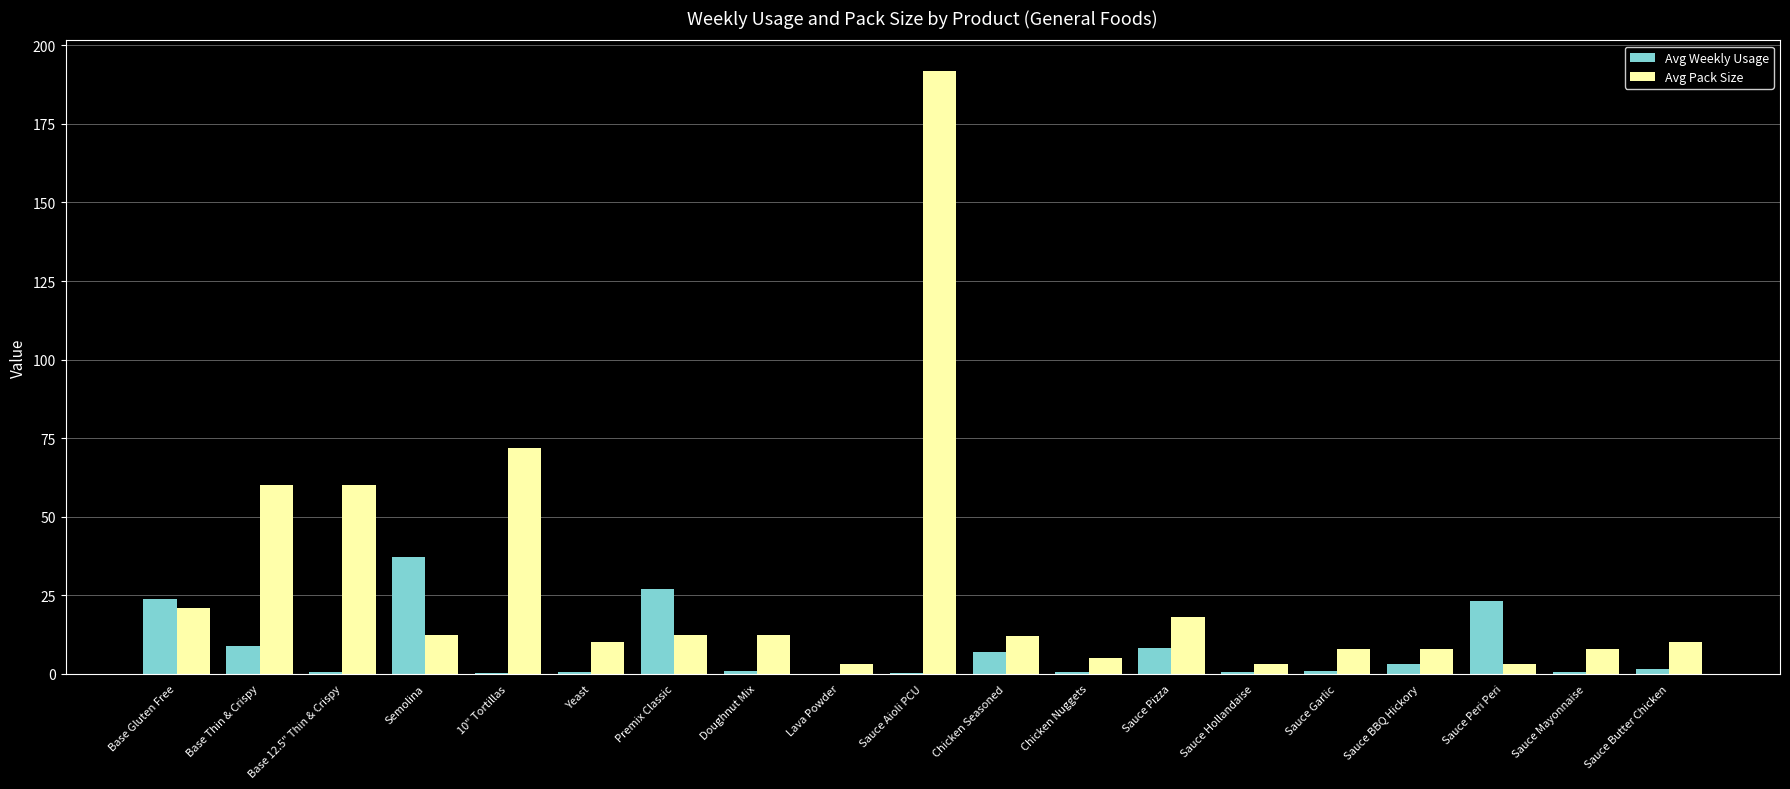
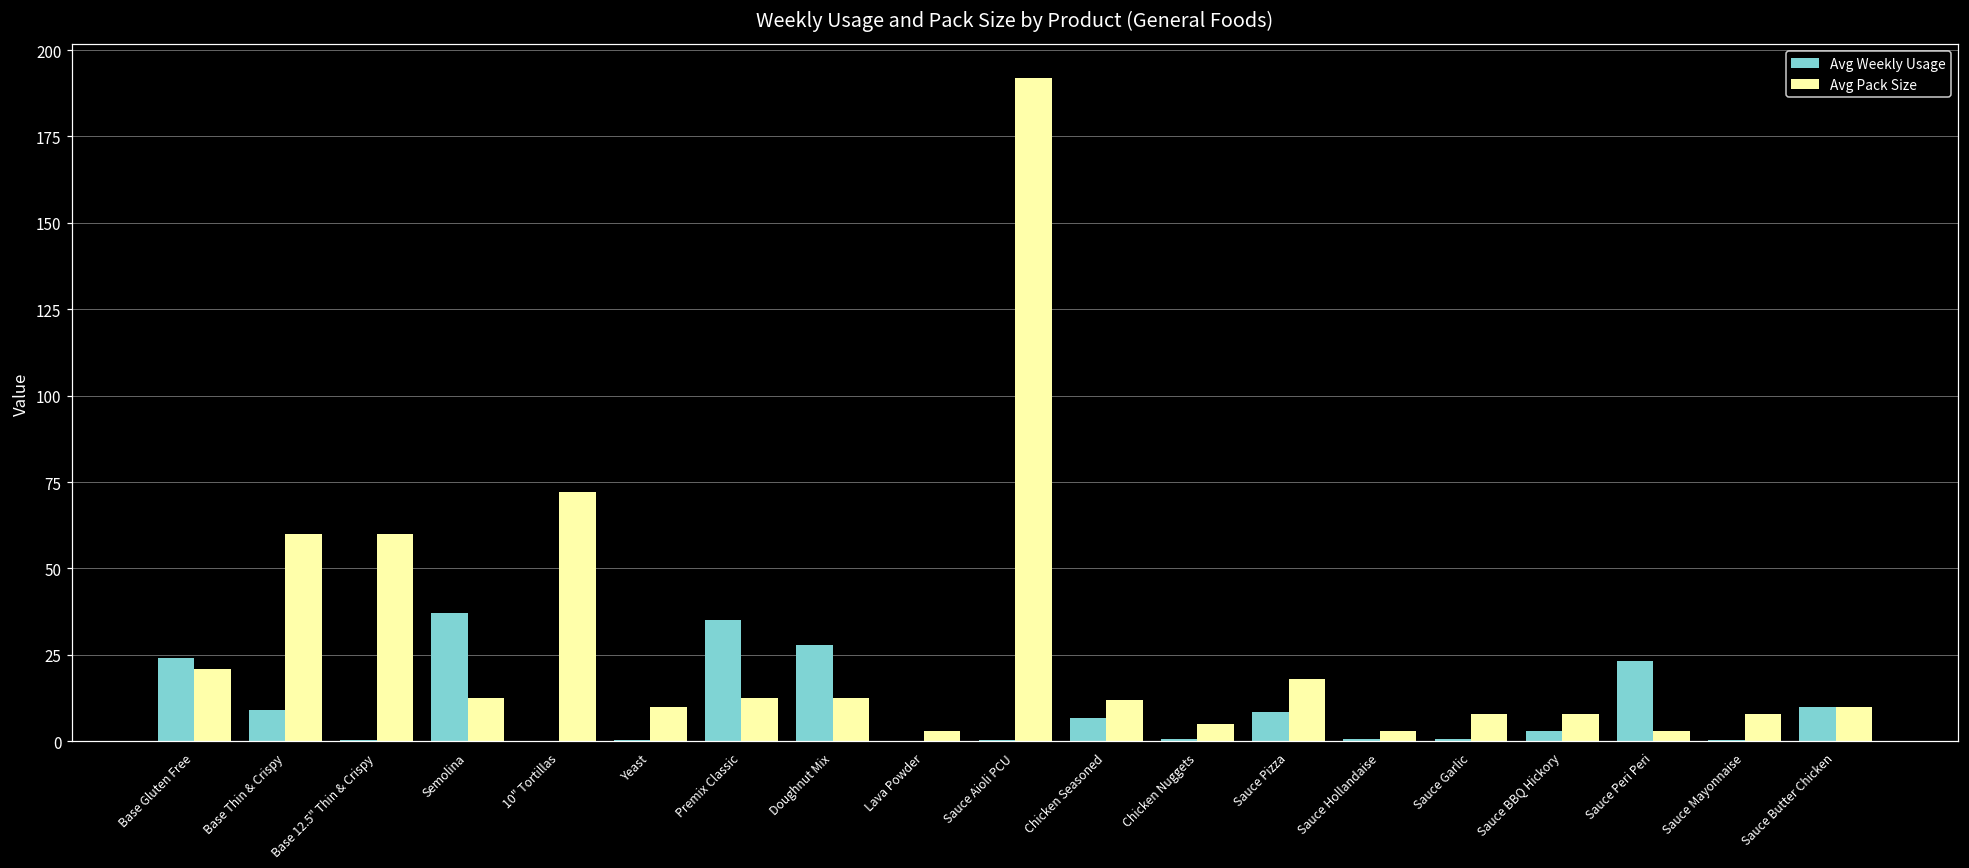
  {
    "Avg Weekly Usage": {
      "Base Gluten Free": 24,
      "Base Thin & Crispy": 9,
      "Semolina": 37,
-     "Premix Classic": 27,
-     "Doughnut Mix": 1,
+     "Premix Classic": 35,
+     "Doughnut Mix": 28,
      "Lava Powder": 0,
      "Chicken Seasoned": 7,
      "Sauce Pizza": 8,
      "Sauce BBQ Hickory": 3,
      "Sauce Peri Peri": 23,
-     "Sauce Butter Chicken": 2
+     "Sauce Butter Chicken": 10
    },
    "Avg Pack Size": {
      "Base Gluten Free": 21,
      "Base Thin & Crispy": 60,
      "Base 12.5\" Thin & Crispy": 60,
      "Semolina": 13,
      "10\" Tortillas": 72,
      "Yeast": 10,
      "Premix Classic": 13,
      "Doughnut Mix": 13,
      "Lava Powder": 3,
      "Sauce Aioli PCU": 192,
      "Chicken Seasoned": 12,
      "Chicken Nuggets": 5,
      "Sauce Pizza": 18,
      "Sauce Hollandaise": 3,
      "Sauce Garlic": 8,
      "Sauce BBQ Hickory": 8,
      "Sauce Peri Peri": 3,
      "Sauce Mayonnaise": 8,
      "Sauce Butter Chicken": 10
    }
  }
